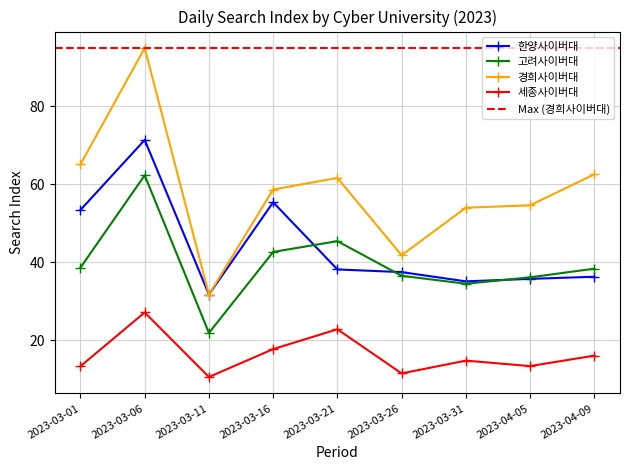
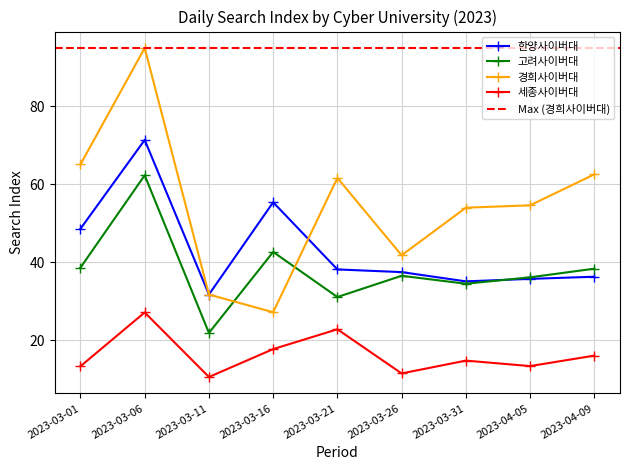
  {
    "한양사이버대": {
-     "2023-03-01": 53,
+     "2023-03-01": 49,
      "2023-03-06": 71,
      "2023-03-16": 55,
      "2023-03-21": 38,
      "2023-03-26": 37,
      "2023-04-09": 36
    },
    "고려사이버대": {
      "2023-03-01": 39,
      "2023-03-06": 62,
      "2023-03-11": 22,
      "2023-03-16": 43,
-     "2023-03-21": 45,
+     "2023-03-21": 31,
      "2023-03-26": 37,
      "2023-04-09": 38
    },
    "경희사이버대": {
      "2023-03-01": 65,
      "2023-03-06": 95,
-     "2023-03-16": 59,
+     "2023-03-16": 27,
      "2023-03-21": 62,
      "2023-03-26": 42,
      "2023-03-31": 54,
      "2023-04-05": 55,
      "2023-04-09": 63
    },
    "세종사이버대": {
      "2023-03-01": 13,
      "2023-03-06": 27,
      "2023-03-11": 11,
      "2023-03-16": 18,
      "2023-03-21": 23,
      "2023-03-26": 11,
      "2023-03-31": 15,
      "2023-04-05": 13,
      "2023-04-09": 16
    }
  }
